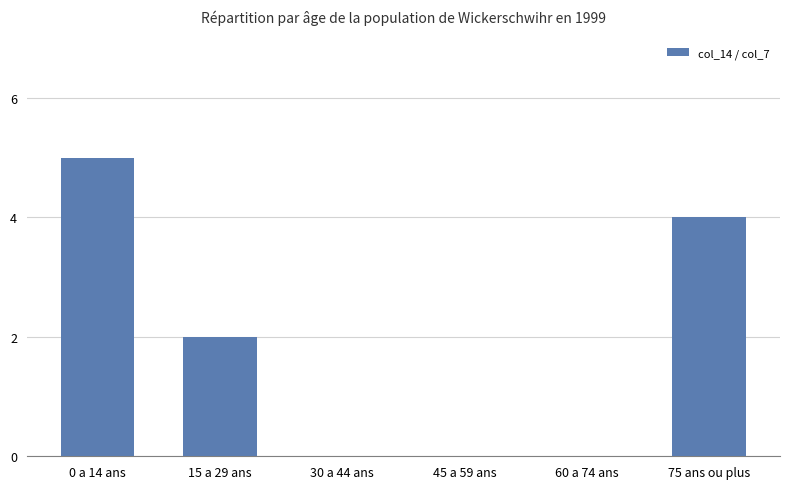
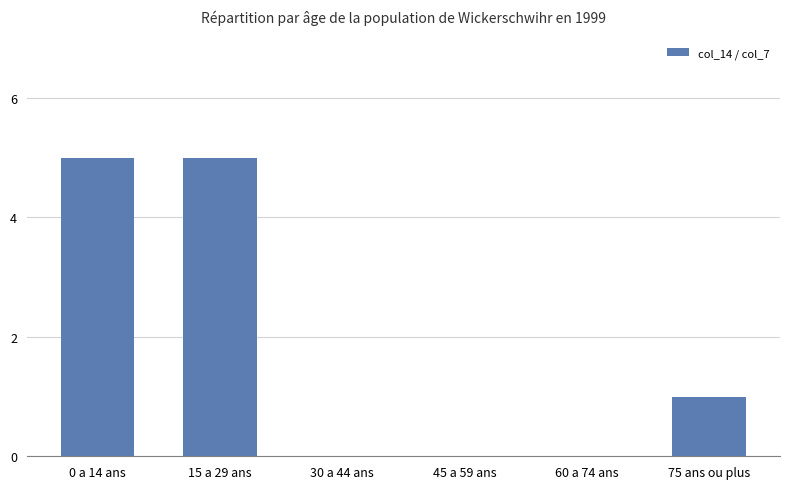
  {
    "0 a 14 ans": 5,
-   "15 a 29 ans": 2,
+   "15 a 29 ans": 5,
    "30 a 44 ans": 0,
    "45 a 59 ans": 0,
    "60 a 74 ans": 0,
-   "75 ans ou plus": 4
+   "75 ans ou plus": 1
  }
